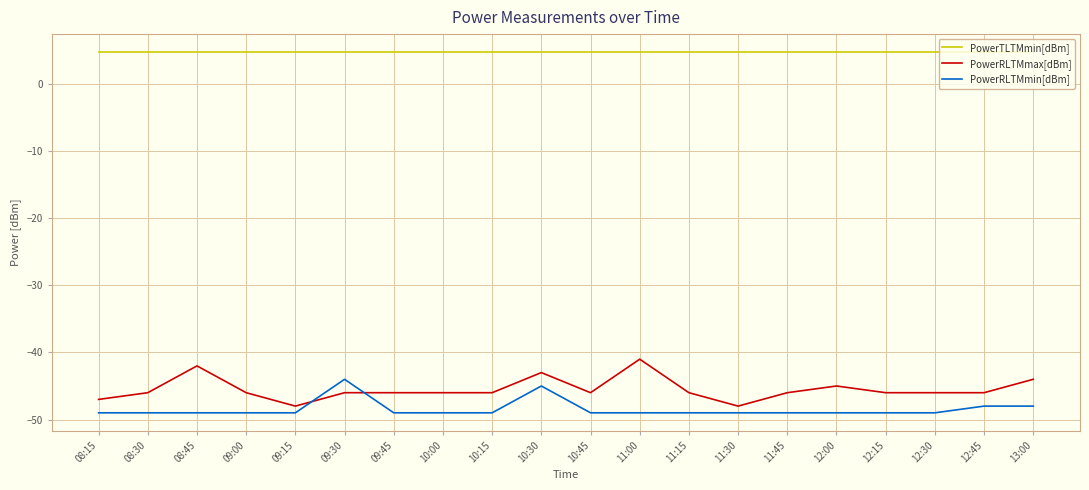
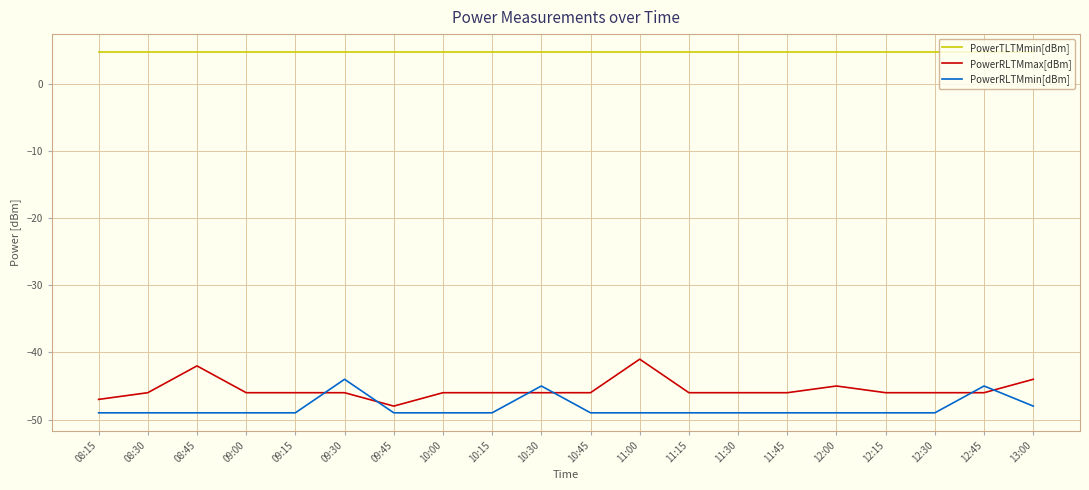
  {
    "PowerTLTMmin[dBm]": {
      "08:15": 5,
      "08:30": 5,
      "08:45": 5,
      "09:00": 5,
      "09:15": 5,
      "09:30": 5,
      "09:45": 5,
      "10:00": 5,
      "10:15": 5,
      "10:30": 5,
      "10:45": 5,
      "11:00": 5,
      "11:15": 5,
      "11:30": 5,
      "11:45": 5,
      "12:00": 5,
      "12:15": 5,
      "12:30": 5
    },
    "PowerRLTMmax[dBm]": {
      "08:15": -47,
      "08:30": -46,
      "08:45": -42,
      "09:00": -46,
-     "09:15": -48,
+     "09:15": -46,
      "09:30": -46,
-     "09:45": -46,
+     "09:45": -48,
      "10:00": -46,
      "10:15": -46,
-     "10:30": -43,
+     "10:30": -46,
      "10:45": -46,
      "11:00": -41,
      "11:15": -46,
-     "11:30": -48,
+     "11:30": -46,
      "11:45": -46,
      "12:00": -45,
      "12:15": -46,
      "12:30": -46,
      "12:45": -46,
      "13:00": -44
    },
    "PowerRLTMmin[dBm]": {
      "08:15": -49,
      "08:30": -49,
      "08:45": -49,
      "09:00": -49,
      "09:15": -49,
      "09:30": -44,
      "09:45": -49,
      "10:00": -49,
      "10:15": -49,
      "10:30": -45,
      "10:45": -49,
      "11:00": -49,
      "11:15": -49,
      "11:30": -49,
      "11:45": -49,
      "12:00": -49,
      "12:15": -49,
      "12:30": -49,
-     "12:45": -48,
+     "12:45": -45,
      "13:00": -48
    }
  }
